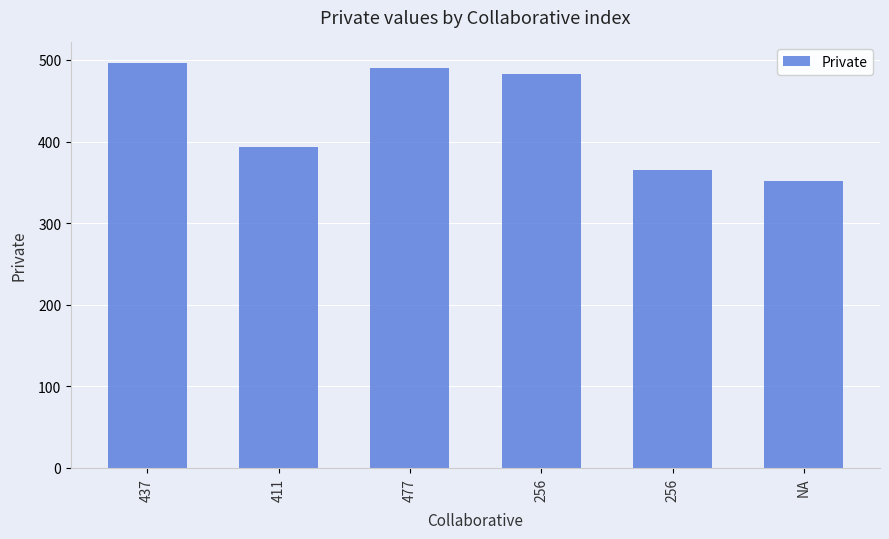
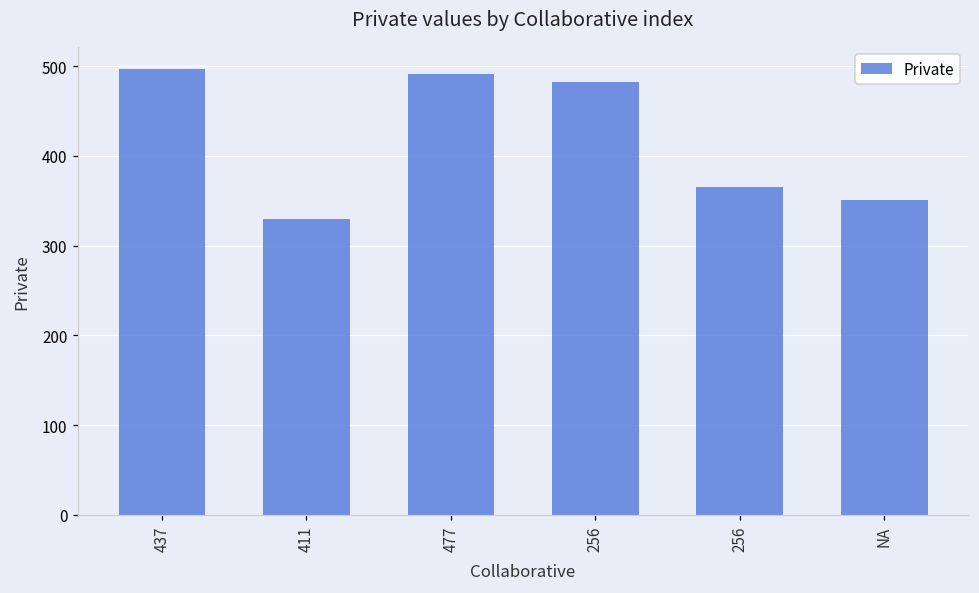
  {
    "437": 500,
-   "411": 390,
+   "411": 330,
    "477": 490,
    "NA": 350
  }
